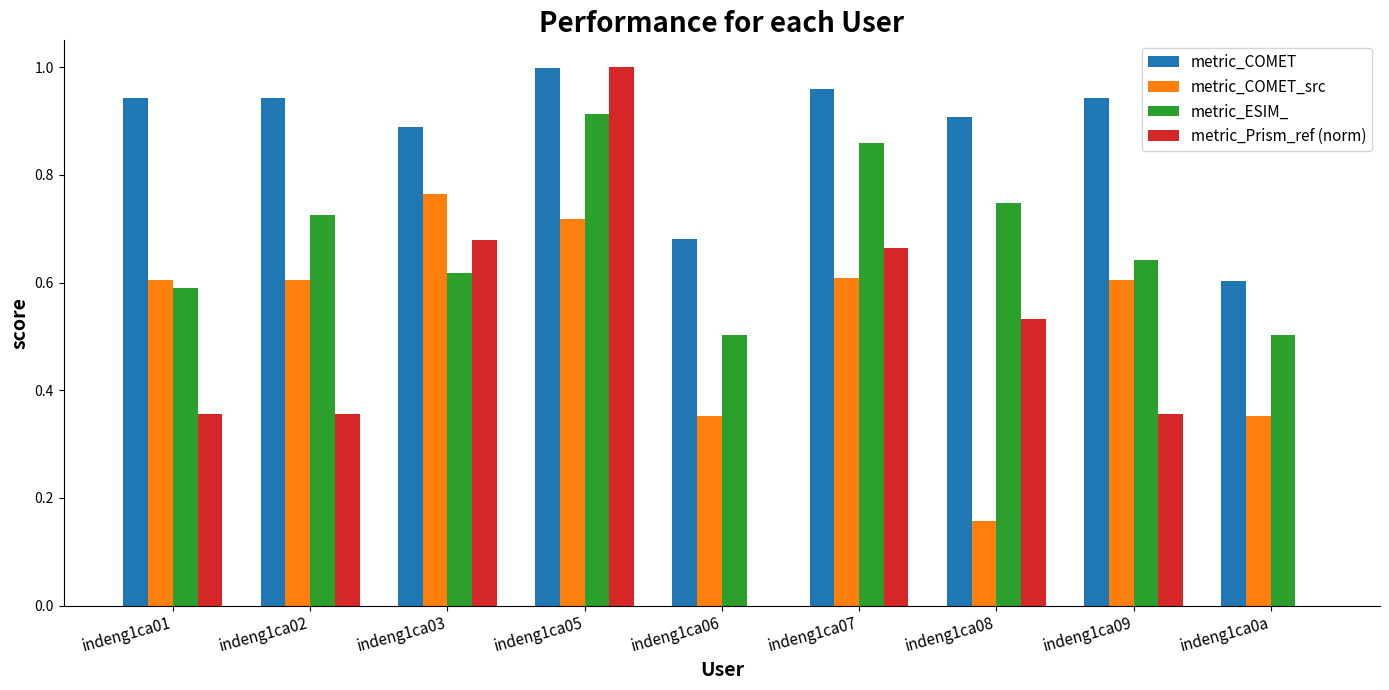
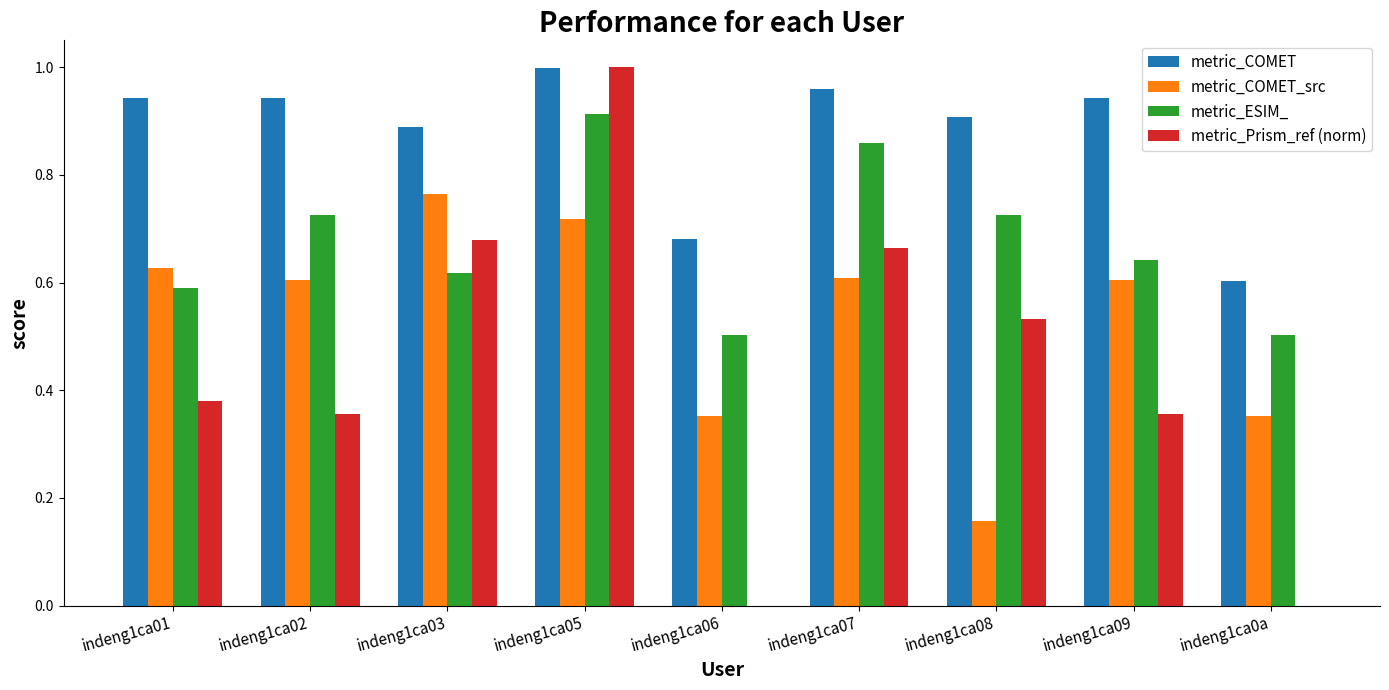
  {
    "metric_COMET": {
      "indeng1ca01": 0.94,
      "indeng1ca02": 0.94,
      "indeng1ca03": 0.89,
      "indeng1ca05": 1.00,
      "indeng1ca06": 0.68,
      "indeng1ca07": 0.96,
      "indeng1ca08": 0.91,
      "indeng1ca09": 0.94,
      "indeng1ca0a": 0.60
    },
    "metric_COMET_src": {
-     "indeng1ca01": 0.60,
+     "indeng1ca01": 0.63,
      "indeng1ca02": 0.60,
      "indeng1ca03": 0.76,
      "indeng1ca05": 0.72,
      "indeng1ca06": 0.35,
      "indeng1ca07": 0.61,
      "indeng1ca08": 0.16,
      "indeng1ca09": 0.60,
      "indeng1ca0a": 0.35
    },
    "metric_ESIM_": {
      "indeng1ca01": 0.59,
      "indeng1ca02": 0.73,
      "indeng1ca03": 0.62,
      "indeng1ca05": 0.91,
      "indeng1ca06": 0.50,
      "indeng1ca07": 0.86,
-     "indeng1ca08": 0.75,
+     "indeng1ca08": 0.73,
      "indeng1ca09": 0.64,
      "indeng1ca0a": 0.50
    },
    "metric_Prism_ref (norm)": {
-     "indeng1ca01": 0.36,
+     "indeng1ca01": 0.38,
      "indeng1ca02": 0.36,
      "indeng1ca03": 0.68,
      "indeng1ca05": 1.00,
      "indeng1ca06": 0.00,
      "indeng1ca07": 0.66,
      "indeng1ca08": 0.53,
      "indeng1ca09": 0.36,
      "indeng1ca0a": 0.00
    }
  }
